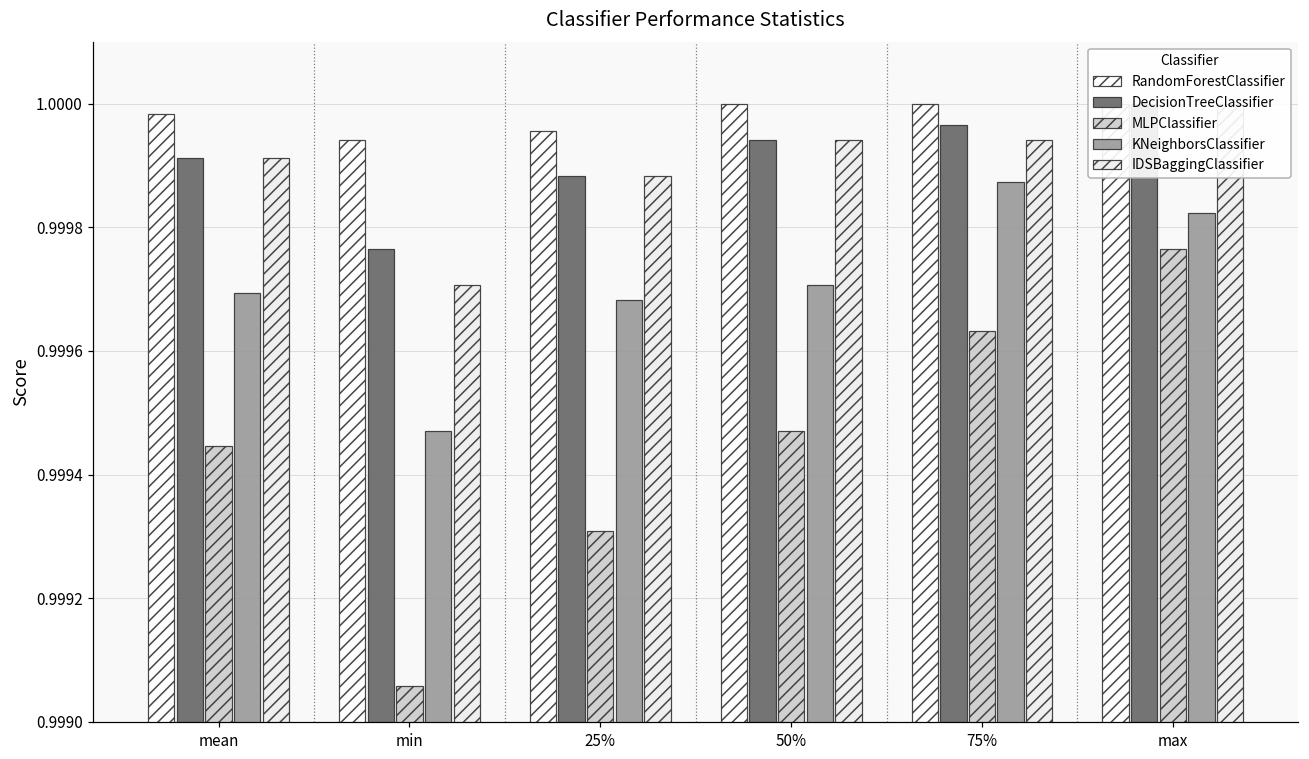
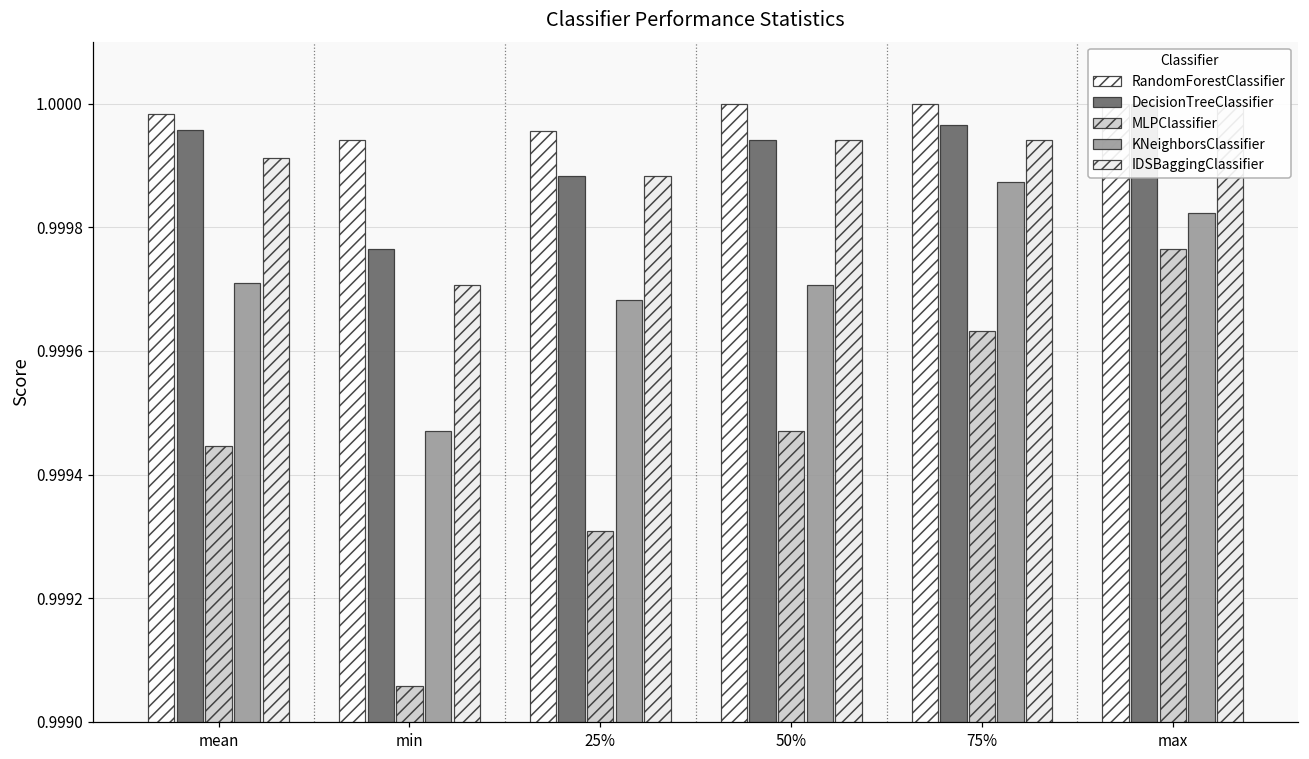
  {
    "DecisionTreeClassifier": {
-     "mean": 0.99991,
+     "mean": 0.99996,
      "min": 0.99976,
      "25%": 0.99988,
      "50%": 0.99994,
      "75%": 0.99997
    },
    "KNeighborsClassifier": {
-     "mean": 0.99969,
+     "mean": 0.99971,
      "min": 0.99947,
      "25%": 0.99968,
      "50%": 0.99971,
      "75%": 0.99987,
      "max": 0.99982
    }
  }
